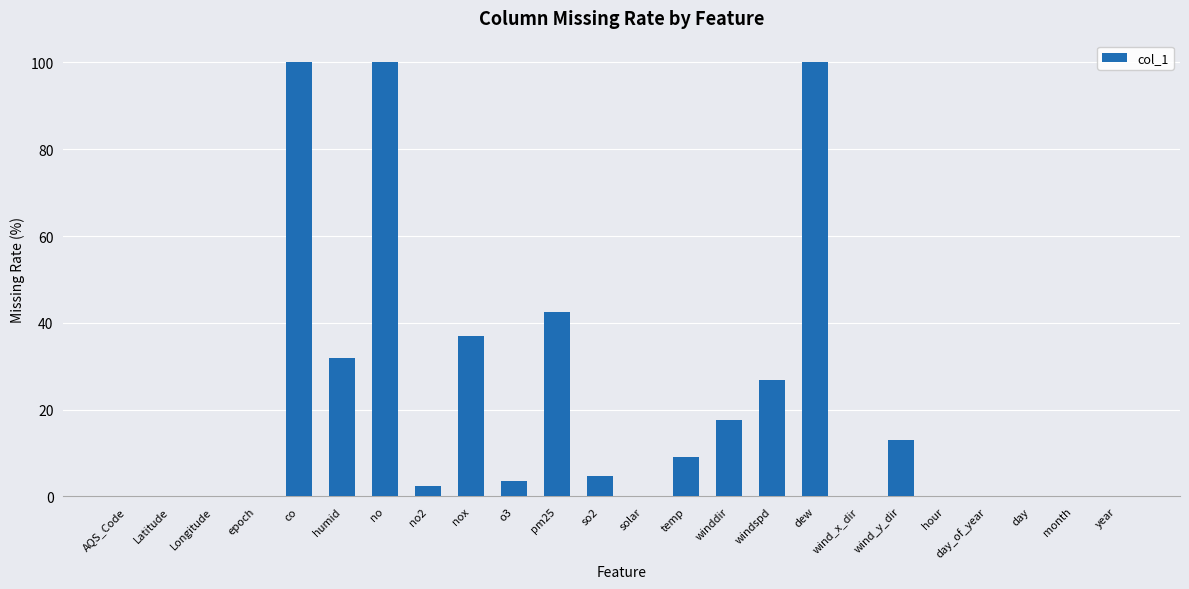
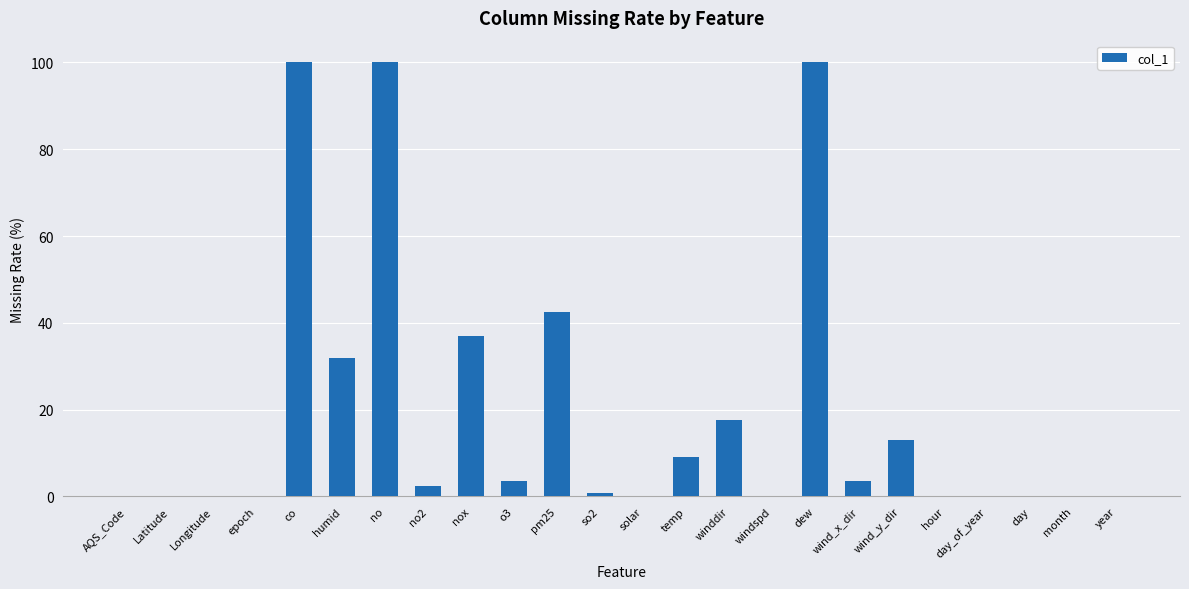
  {
    "AQS_Code": 0,
    "Latitude": 0,
    "Longitude": 0,
    "epoch": 0,
    "co": 100,
    "humid": 32,
    "no": 100,
    "no2": 2,
    "nox": 37,
    "o3": 4,
    "pm25": 43,
-   "so2": 5,
+   "so2": 1,
    "solar": 0,
    "temp": 9,
    "winddir": 18,
-   "windspd": 27,
+   "windspd": 0,
    "dew": 100,
-   "wind_x_dir": 0,
+   "wind_x_dir": 4,
    "wind_y_dir": 13,
    "hour": 0,
    "day_of_year": 0,
    "day": 0,
    "month": 0,
    "year": 0
  }
